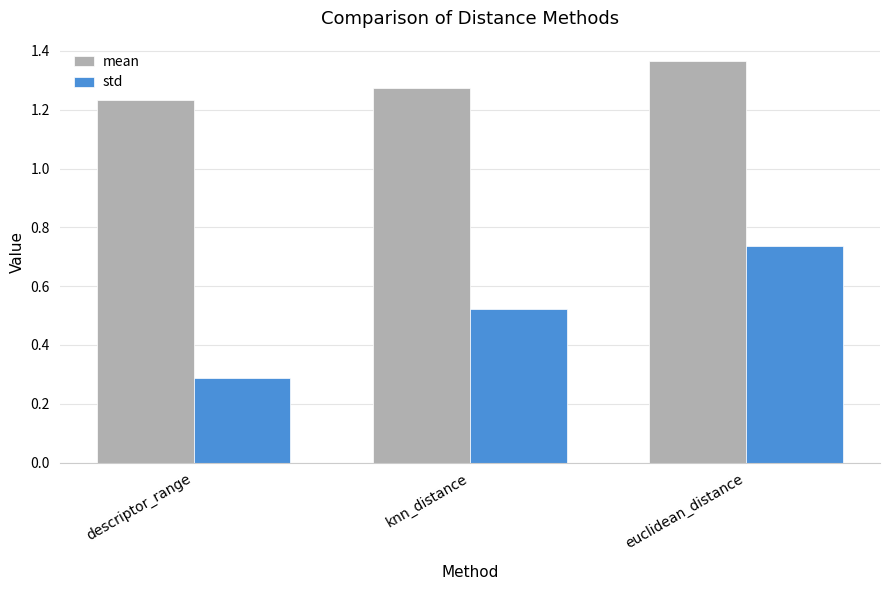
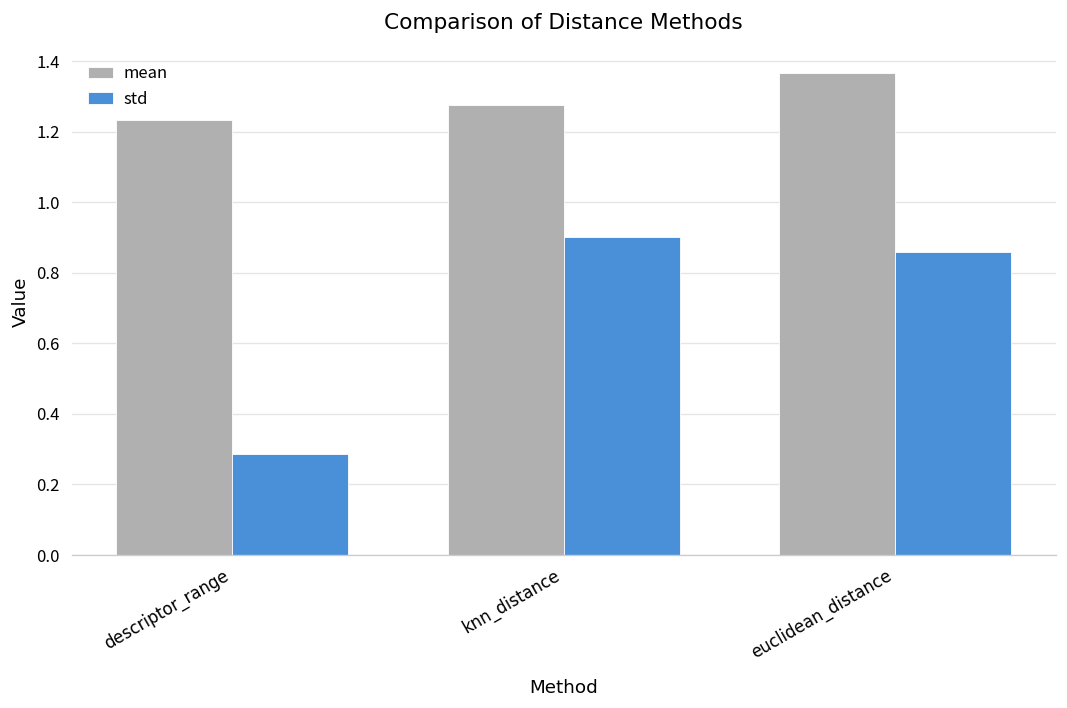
  {
    "mean": {
      "descriptor_range": 1.23,
      "knn_distance": 1.28,
      "euclidean_distance": 1.37
    },
    "std": {
      "descriptor_range": 0.29,
-     "knn_distance": 0.52,
-     "euclidean_distance": 0.74
+     "knn_distance": 0.90,
+     "euclidean_distance": 0.86
    }
  }
